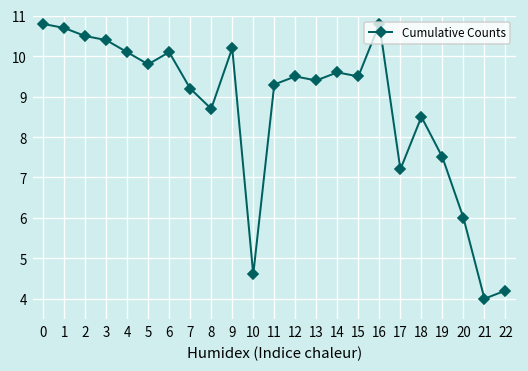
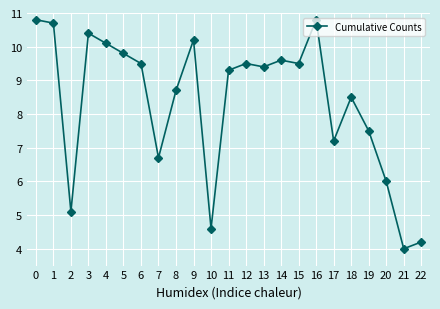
  {
    "0": 10.8,
    "1": 10.7,
-   "2": 10.5,
+   "2": 5.1,
    "3": 10.4,
    "4": 10.1,
    "5": 9.8,
-   "6": 10.1,
-   "7": 9.2,
+   "6": 9.5,
+   "7": 6.7,
    "8": 8.7,
    "9": 10.2,
    "10": 4.6,
    "11": 9.3,
    "12": 9.5,
    "13": 9.4,
    "14": 9.6,
    "15": 9.5,
    "17": 7.2,
    "18": 8.5,
    "19": 7.5,
    "20": 6.0,
    "21": 4.0,
    "22": 4.2
  }
